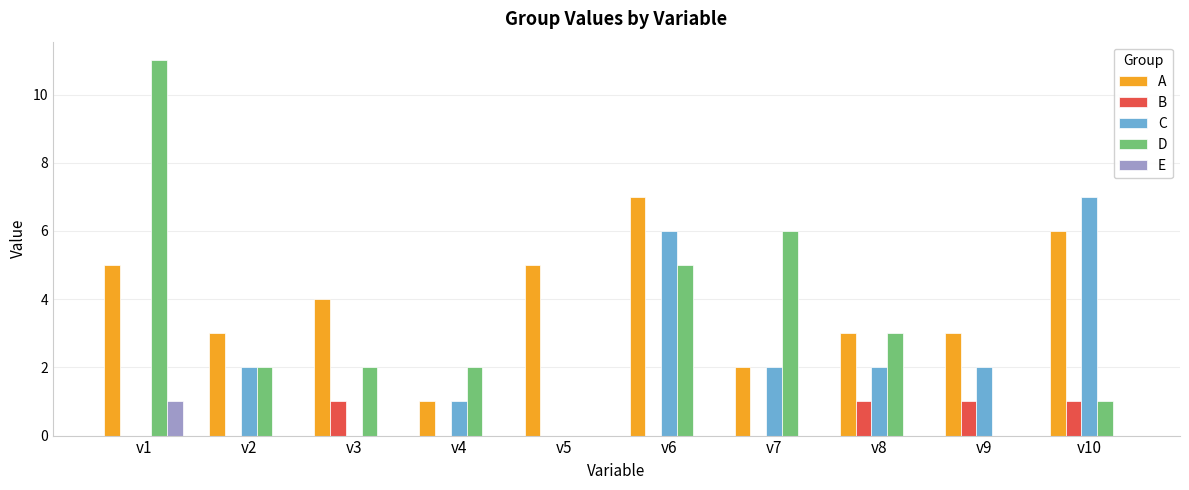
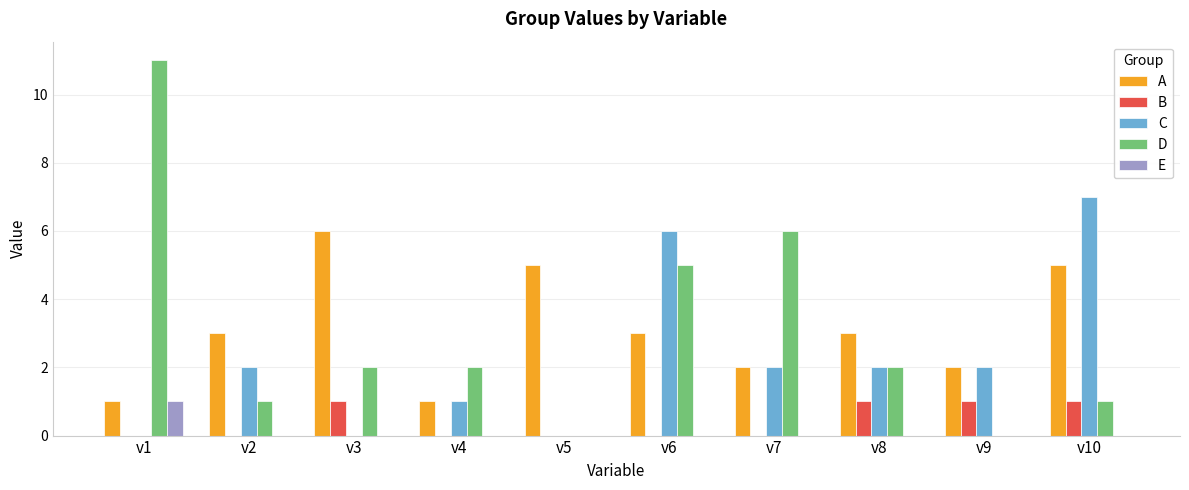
  {
    "A": {
-     "v1": 5,
+     "v1": 1,
      "v2": 3,
-     "v3": 4,
+     "v3": 6,
      "v4": 1,
      "v5": 5,
-     "v6": 7,
+     "v6": 3,
      "v7": 2,
      "v8": 3,
-     "v9": 3,
-     "v10": 6
+     "v9": 2,
+     "v10": 5
    },
    "B": {
      "v1": 0,
      "v2": 0,
      "v3": 1,
      "v4": 0,
      "v5": 0,
      "v6": 0,
      "v7": 0,
      "v8": 1,
      "v9": 1,
      "v10": 1
    },
    "D": {
      "v1": 11,
-     "v2": 2,
+     "v2": 1,
      "v3": 2,
      "v4": 2,
      "v5": 0,
      "v6": 5,
      "v7": 6,
-     "v8": 3,
+     "v8": 2,
      "v9": 0,
      "v10": 1
    }
  }
